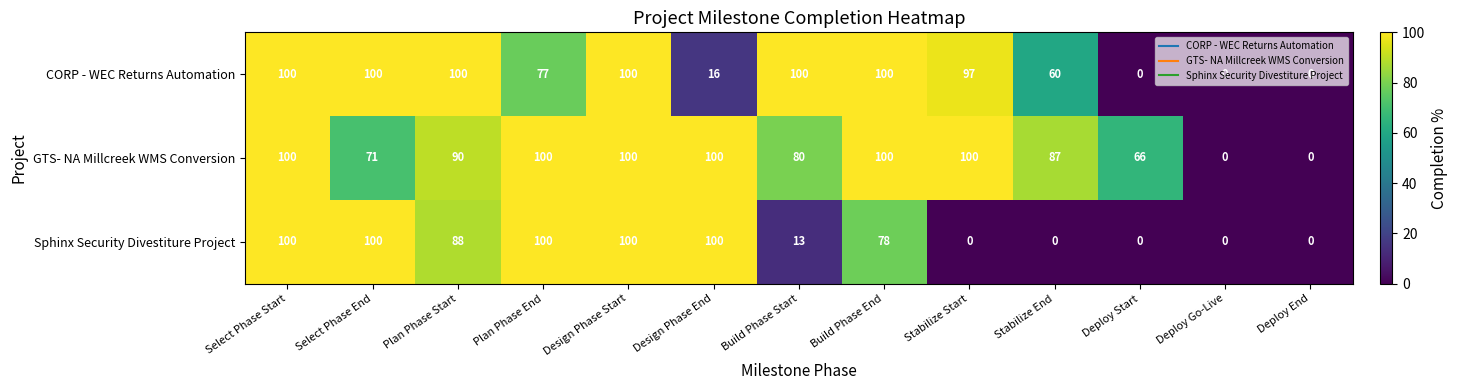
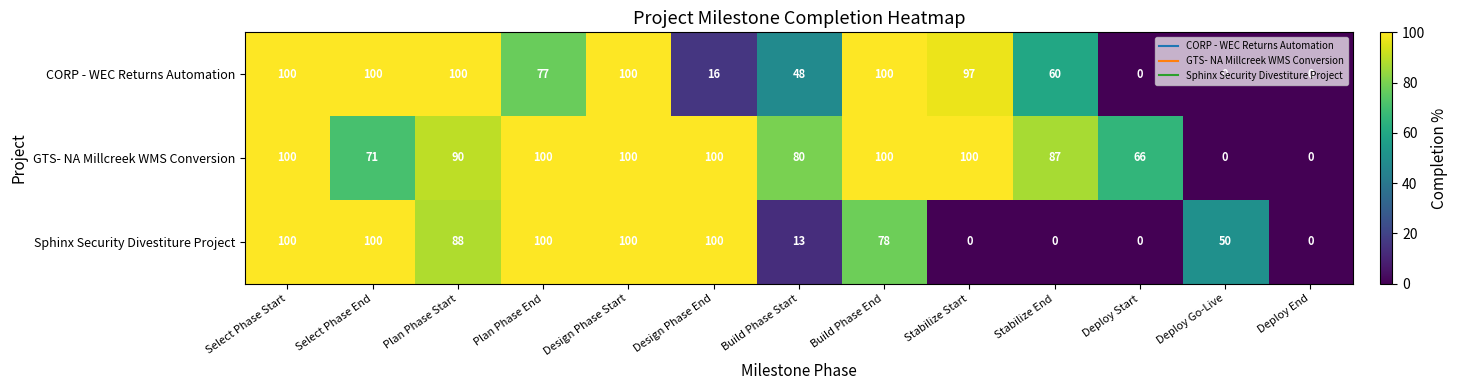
  {
    "CORP - WEC Returns Automation": {
      "Select Phase Start": 100,
      "Select Phase End": 100,
      "Plan Phase Start": 100,
      "Plan Phase End": 77,
      "Design Phase Start": 100,
      "Design Phase End": 16,
-     "Build Phase Start": 100,
+     "Build Phase Start": 48,
      "Build Phase End": 100,
      "Stabilize Start": 97,
      "Stabilize End": 60,
      "Deploy Start": 0
    },
    "GTS- NA Millcreek WMS Conversion": {
      "Select Phase Start": 100,
      "Select Phase End": 71,
      "Plan Phase Start": 90,
      "Plan Phase End": 100,
      "Design Phase Start": 100,
      "Design Phase End": 100,
      "Build Phase Start": 80,
      "Build Phase End": 100,
      "Stabilize Start": 100,
      "Stabilize End": 87,
      "Deploy Start": 66,
      "Deploy Go-Live": 0,
      "Deploy End": 0
    },
    "Sphinx Security Divestiture Project": {
      "Select Phase Start": 100,
      "Select Phase End": 100,
      "Plan Phase Start": 88,
      "Plan Phase End": 100,
      "Design Phase Start": 100,
      "Design Phase End": 100,
      "Build Phase Start": 13,
      "Build Phase End": 78,
      "Stabilize Start": 0,
      "Stabilize End": 0,
      "Deploy Start": 0,
-     "Deploy Go-Live": 0,
+     "Deploy Go-Live": 50,
      "Deploy End": 0
    }
  }
